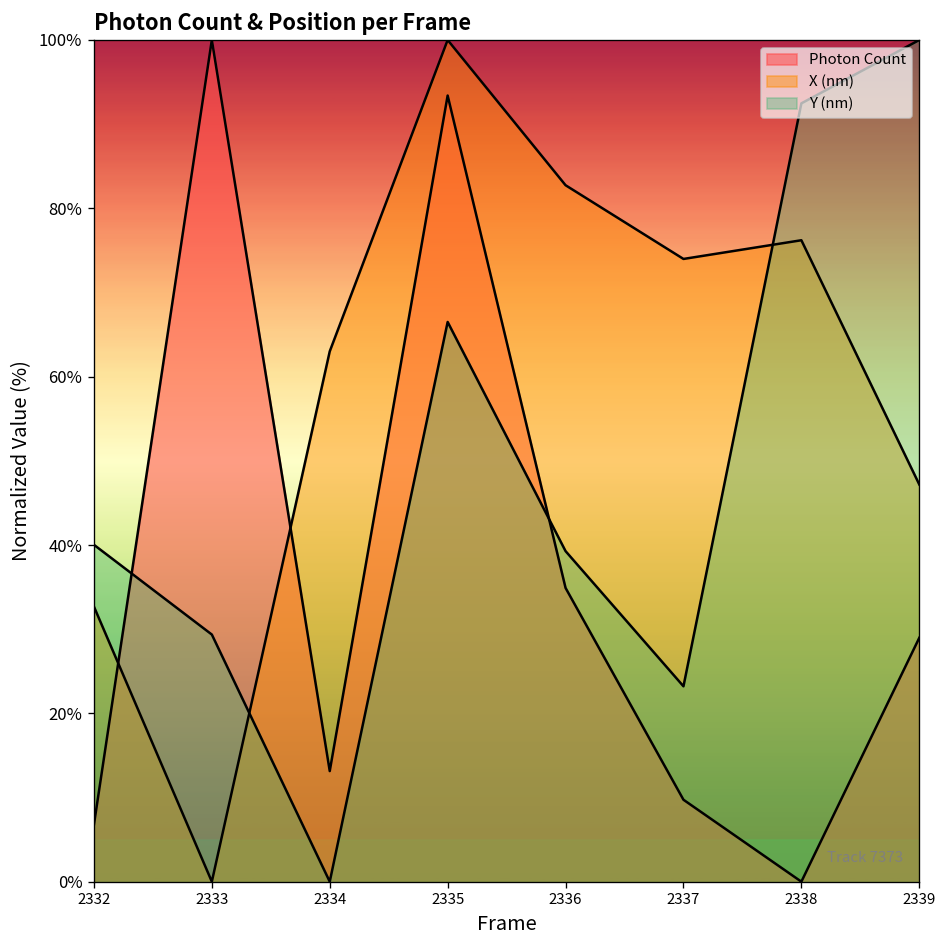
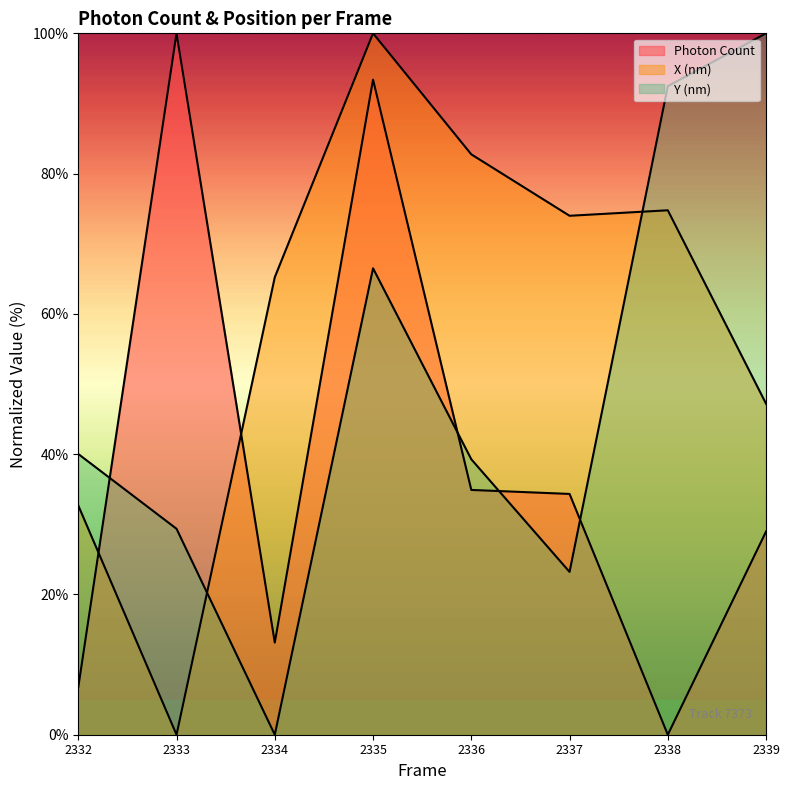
  {
    "Photon Count": {
      "2332": "7%",
      "2333": "100%",
      "2334": "13%",
      "2335": "93%",
      "2336": "35%",
-     "2337": "10%",
+     "2337": "34%",
      "2339": "29%"
    },
    "X (nm)": {
      "2332": "33%",
-     "2334": "63%",
+     "2334": "65%",
      "2335": "100%",
      "2336": "83%",
      "2337": "74%",
-     "2338": "76%",
+     "2338": "75%",
      "2339": "47%"
    },
    "Y (nm)": {
      "2332": "40%",
      "2333": "29%",
      "2335": "66%",
      "2336": "39%",
      "2337": "23%",
      "2339": "100%"
    }
  }
